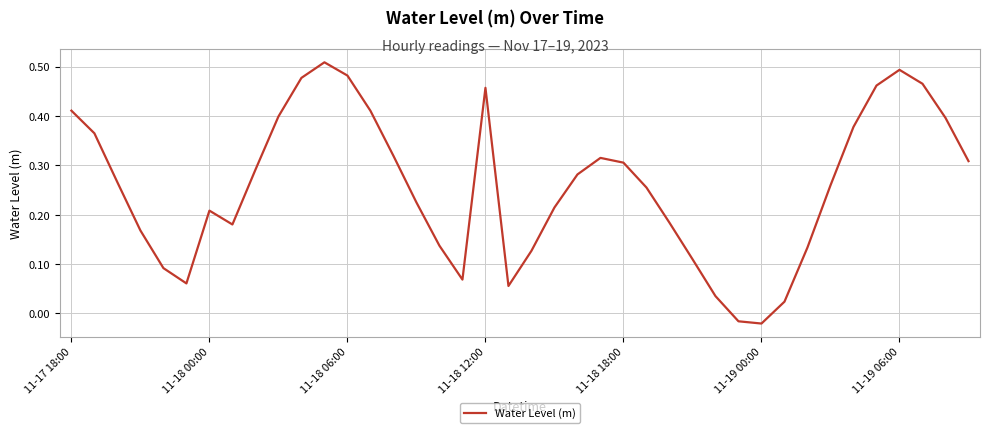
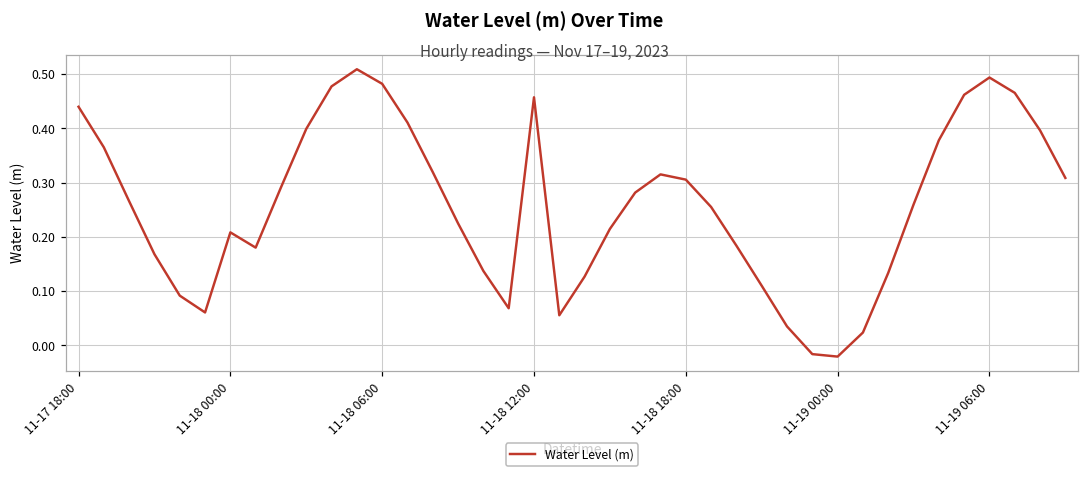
  {
-   "11-17 18:00": 0.41,
+   "11-17 18:00": 0.44,
    "11-18 00:00": 0.21,
    "11-18 06:00": 0.48,
    "11-18 12:00": 0.46,
    "11-18 18:00": 0.31,
    "11-19 00:00": -0.02,
    "11-19 06:00": 0.49
  }
